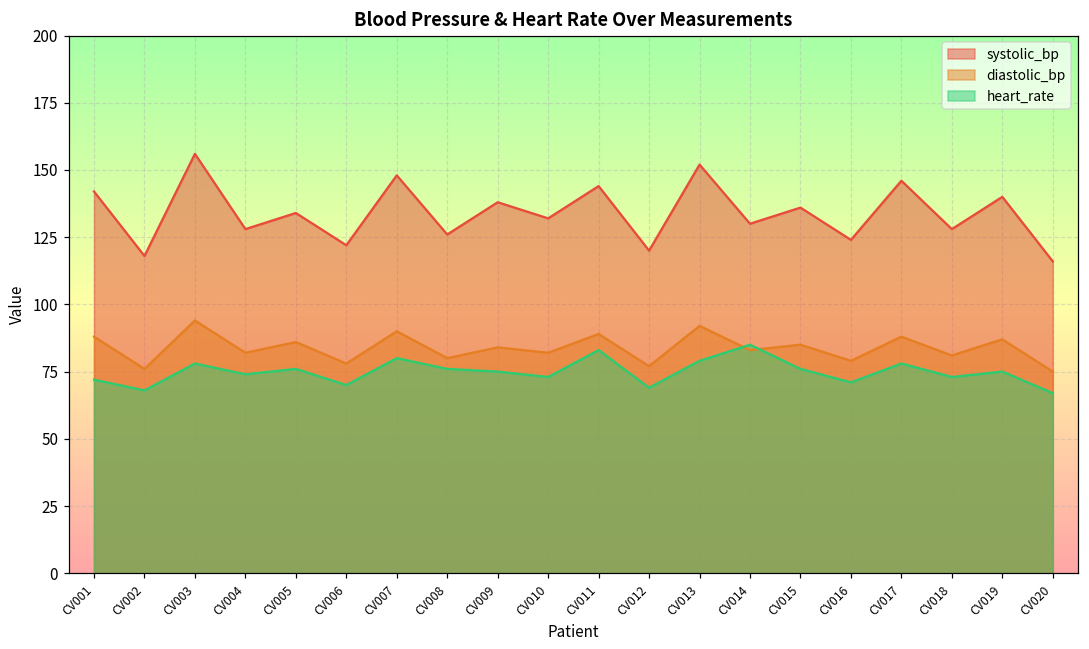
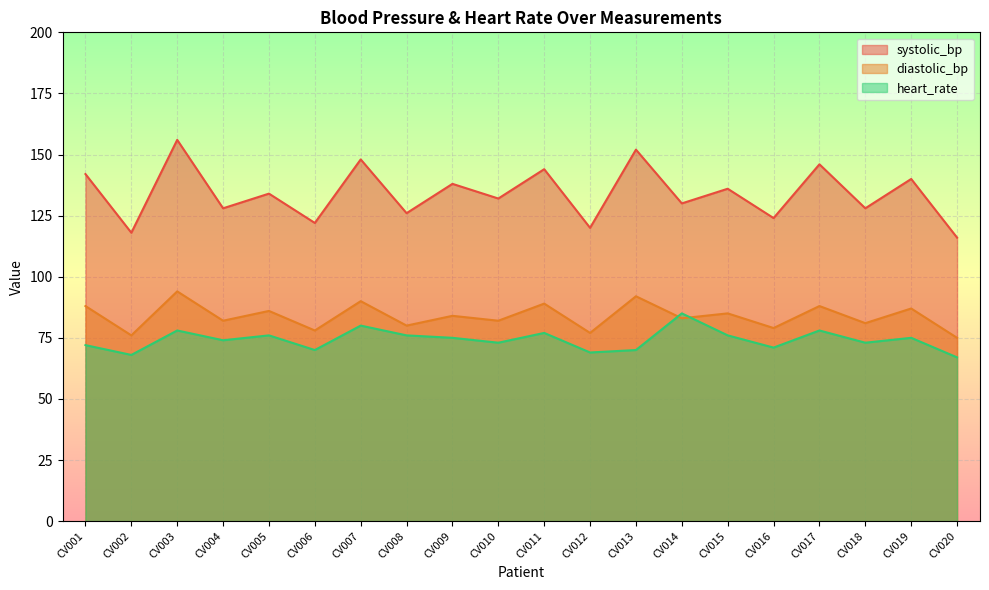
  {
    "heart_rate": {
      "CV001": 72,
      "CV002": 68,
      "CV003": 78,
      "CV004": 74,
      "CV005": 76,
      "CV006": 70,
      "CV007": 80,
      "CV008": 76,
      "CV009": 75,
      "CV010": 73,
-     "CV011": 83,
+     "CV011": 77,
      "CV012": 69,
-     "CV013": 79,
+     "CV013": 70,
      "CV014": 85,
      "CV015": 76,
      "CV016": 71,
      "CV017": 78,
      "CV018": 73,
      "CV019": 75,
      "CV020": 67
    }
  }
